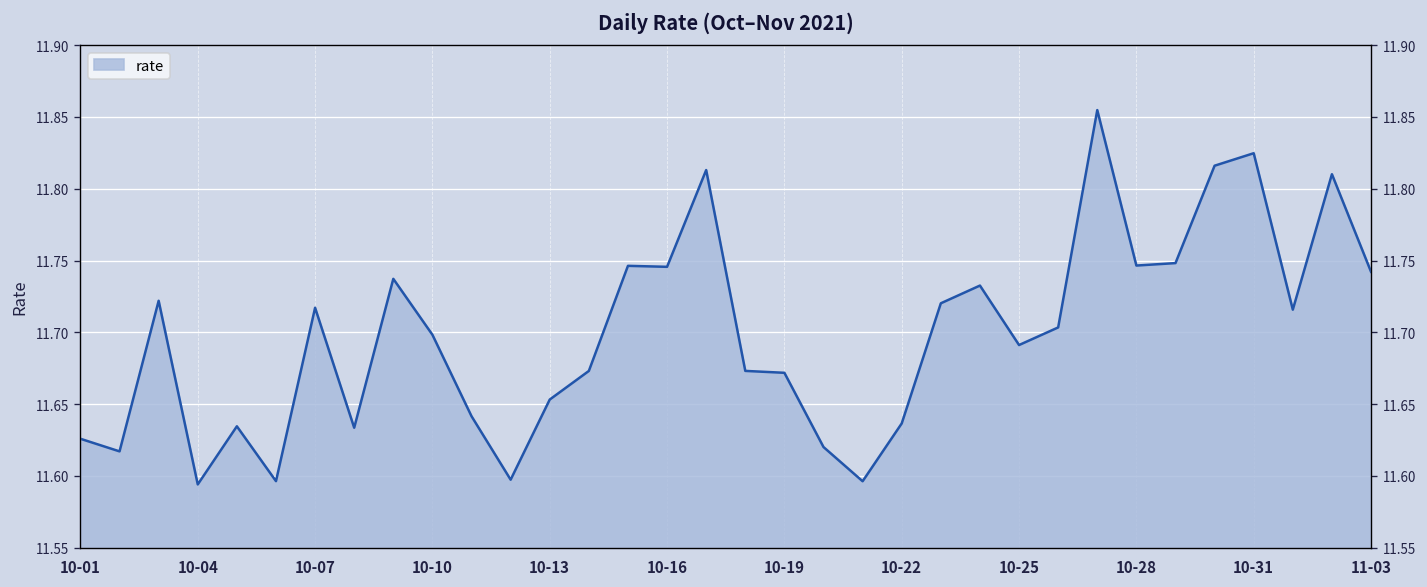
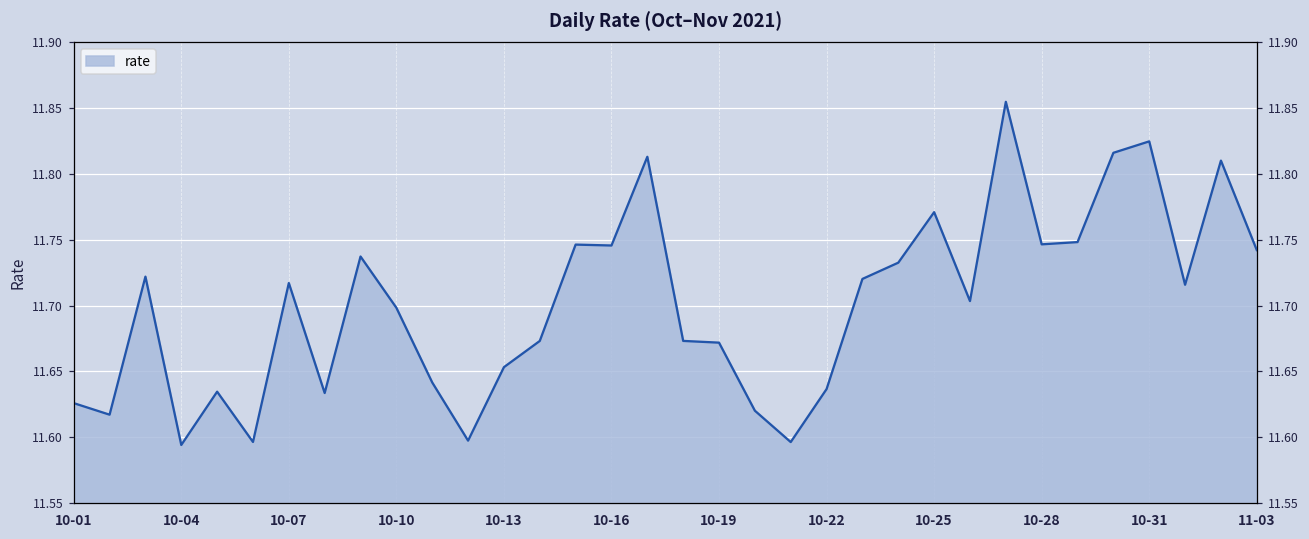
  {
    "10-01": 11.626,
    "10-04": 11.594,
    "10-07": 11.717,
    "10-10": 11.698,
    "10-13": 11.653,
    "10-16": 11.746,
    "10-19": 11.672,
    "10-22": 11.637,
-   "10-25": 11.691,
+   "10-25": 11.771,
    "10-28": 11.746,
    "10-31": 11.825,
    "11-03": 11.742
  }
